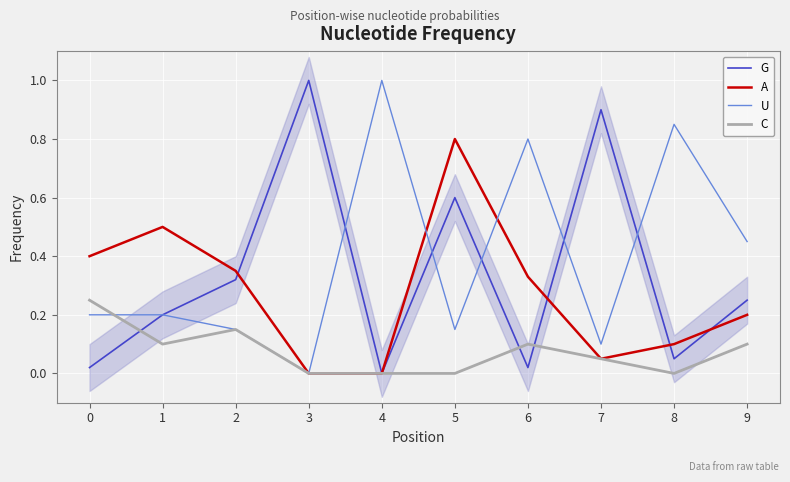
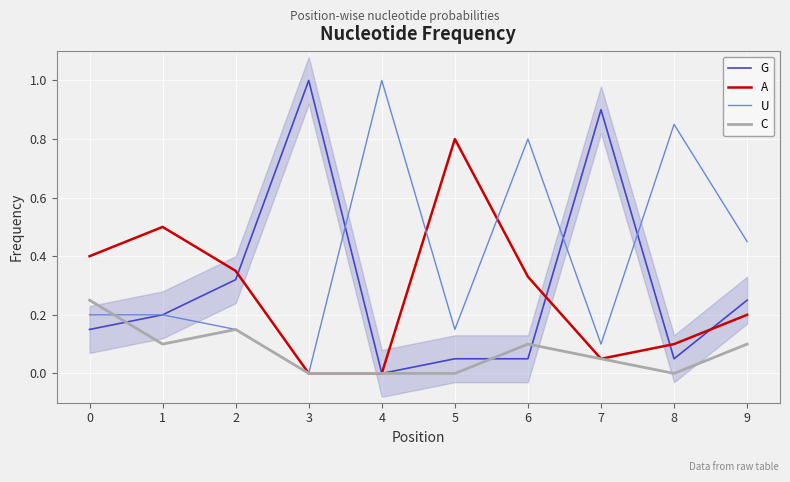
  {
    "G": {
-     "0": 0.02,
+     "0": 0.15,
      "2": 0.32,
      "3": 1.00,
-     "5": 0.60,
-     "6": 0.02,
+     "5": 0.05,
+     "6": 0.05,
      "7": 0.90,
      "8": 0.05,
      "9": 0.25
    },
    "A": {
      "0": 0.40,
      "1": 0.50,
      "2": 0.35,
      "5": 0.80,
      "6": 0.33,
      "8": 0.10,
      "9": 0.20
    }
  }
